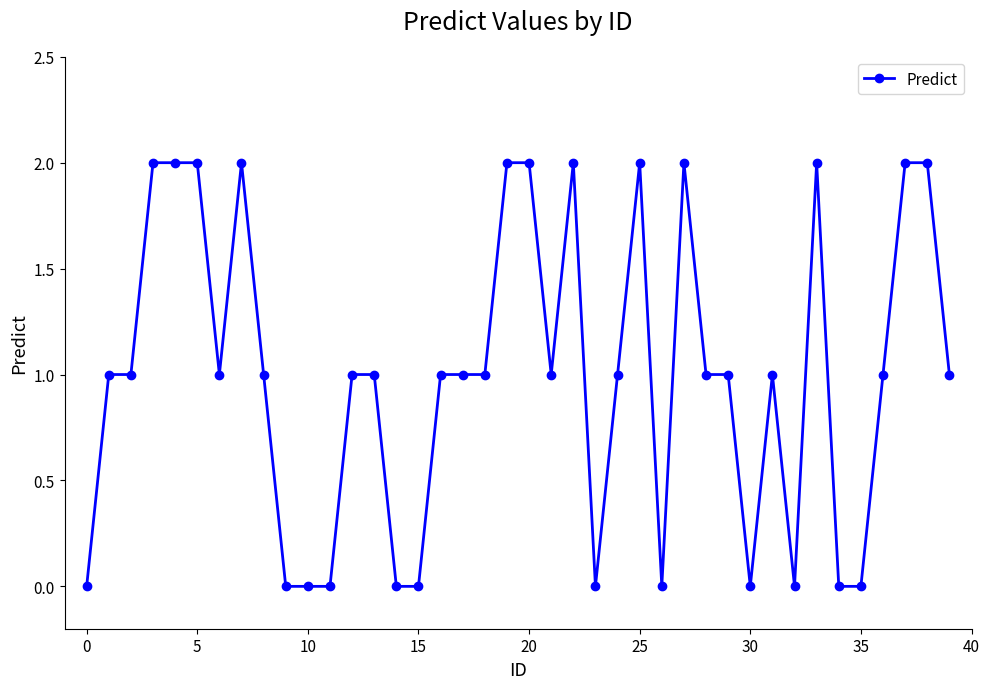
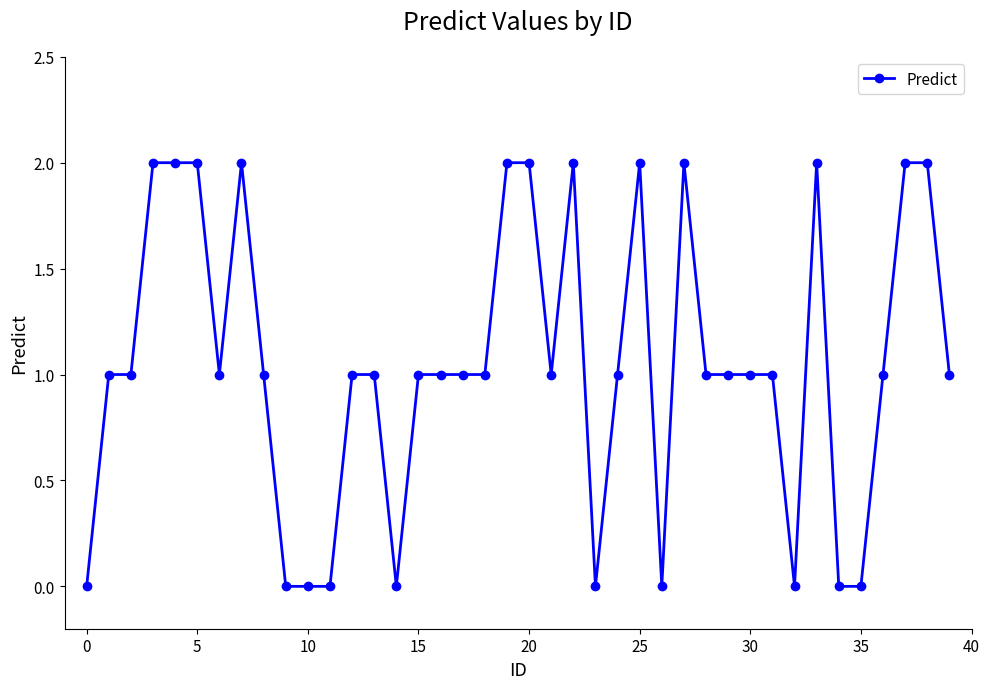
  {
    "0": 0,
    "5": 2,
    "10": 0,
-   "15": 0,
+   "15": 1,
    "20": 2,
    "25": 2,
-   "30": 0,
+   "30": 1,
    "35": 0
  }
